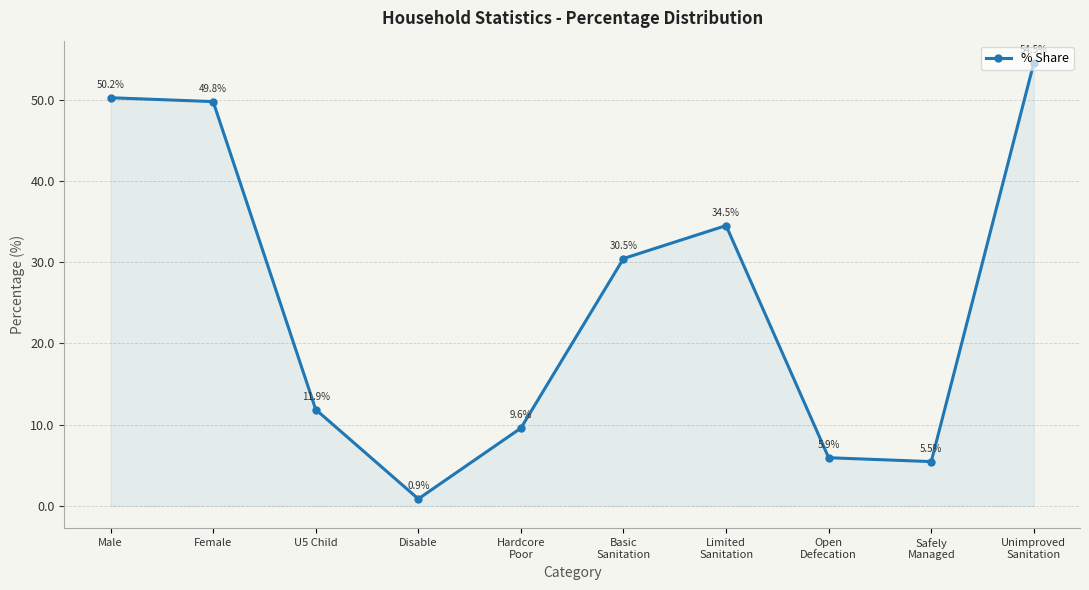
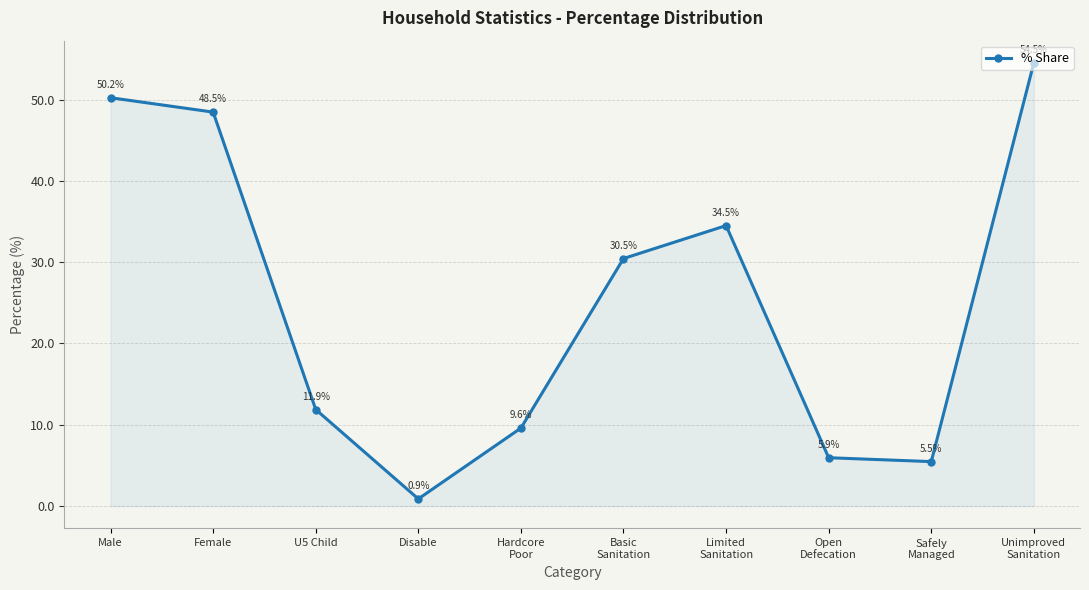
  {
    "Male": "50.2%",
-   "Female": "49.8%",
+   "Female": "48.5%",
    "U5 Child": "11.9%",
    "Disable": "0.9%",
    "Hardcore Poor": "9.6%",
    "Basic Sanitation": "30.5%",
    "Limited Sanitation": "34.5%",
    "Open Defecation": "5.9%",
    "Safely Managed": "5.5%"
  }
